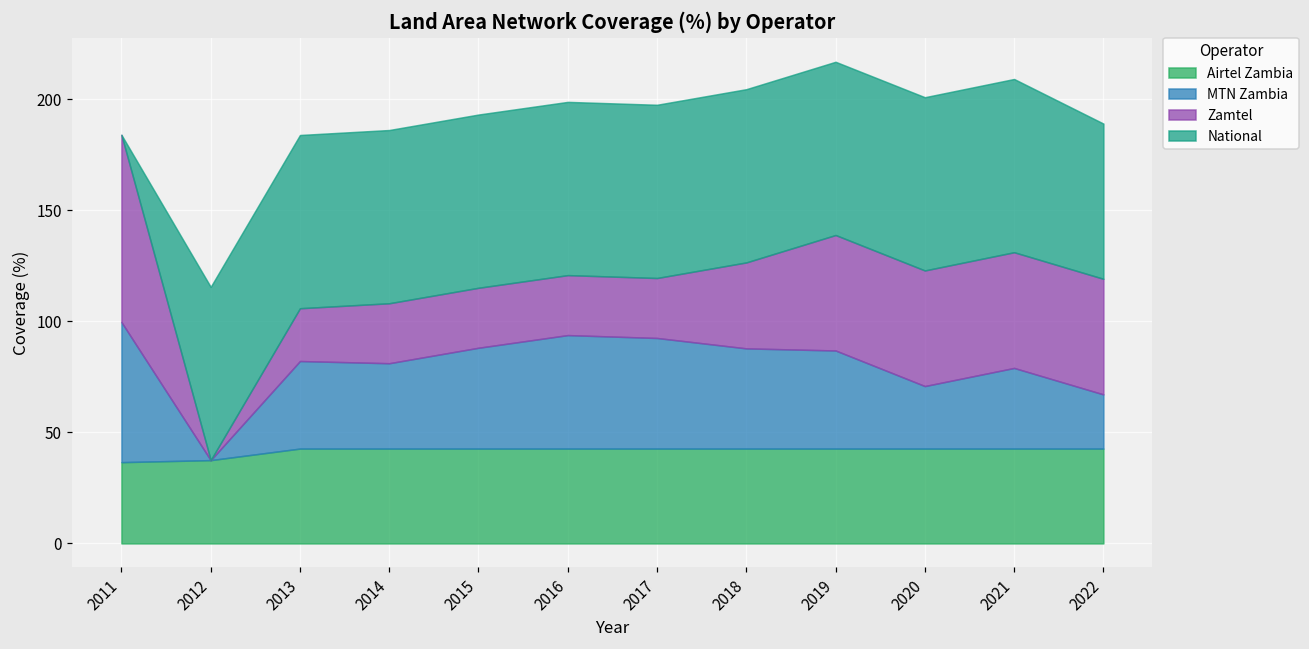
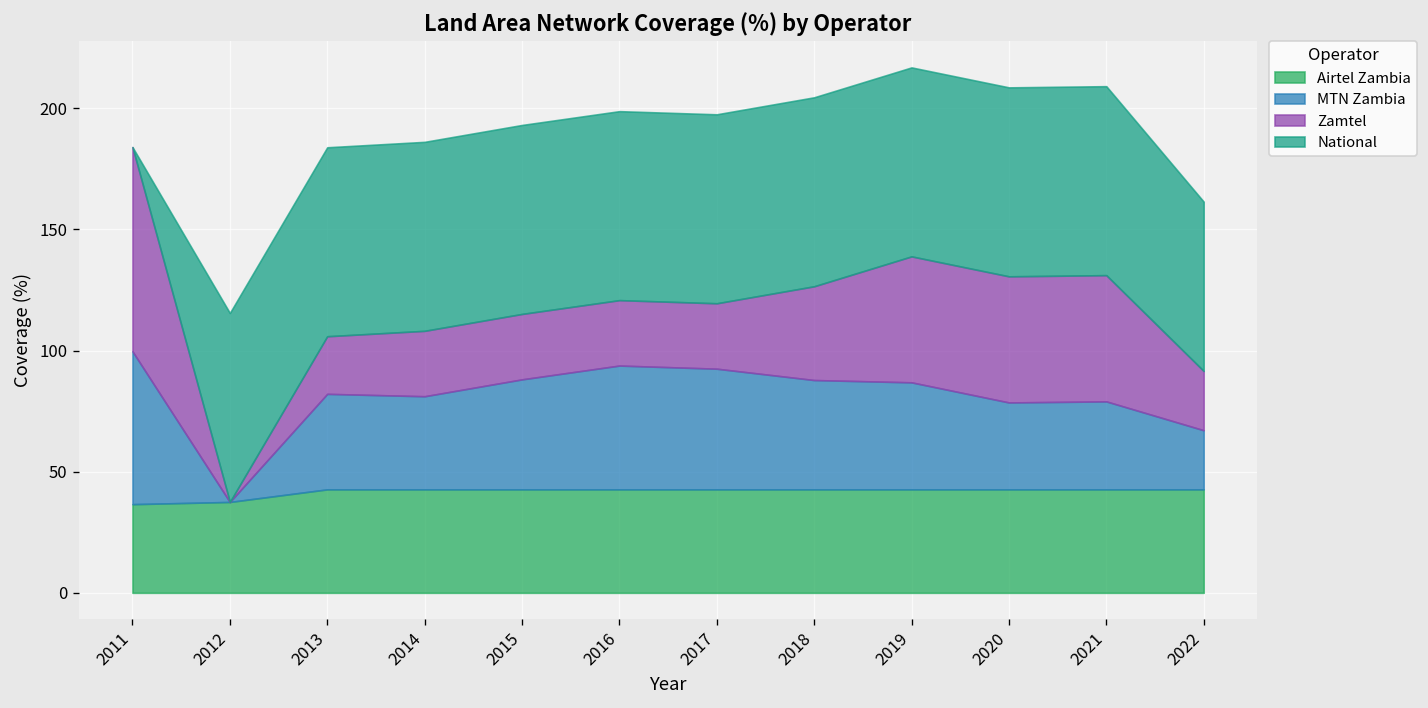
  {
    "MTN Zambia": {
      "2011": 63,
      "2013": 39,
      "2014": 38,
      "2015": 45,
      "2016": 51,
      "2017": 50,
      "2018": 45,
      "2019": 44,
-     "2020": 28,
+     "2020": 36,
      "2021": 36,
      "2022": 24
    },
    "Zamtel": {
      "2013": 24,
      "2014": 27,
      "2015": 27,
      "2016": 27,
      "2017": 27,
      "2018": 39,
      "2019": 52,
      "2020": 52,
      "2021": 52,
-     "2022": 52
+     "2022": 24
    }
  }
